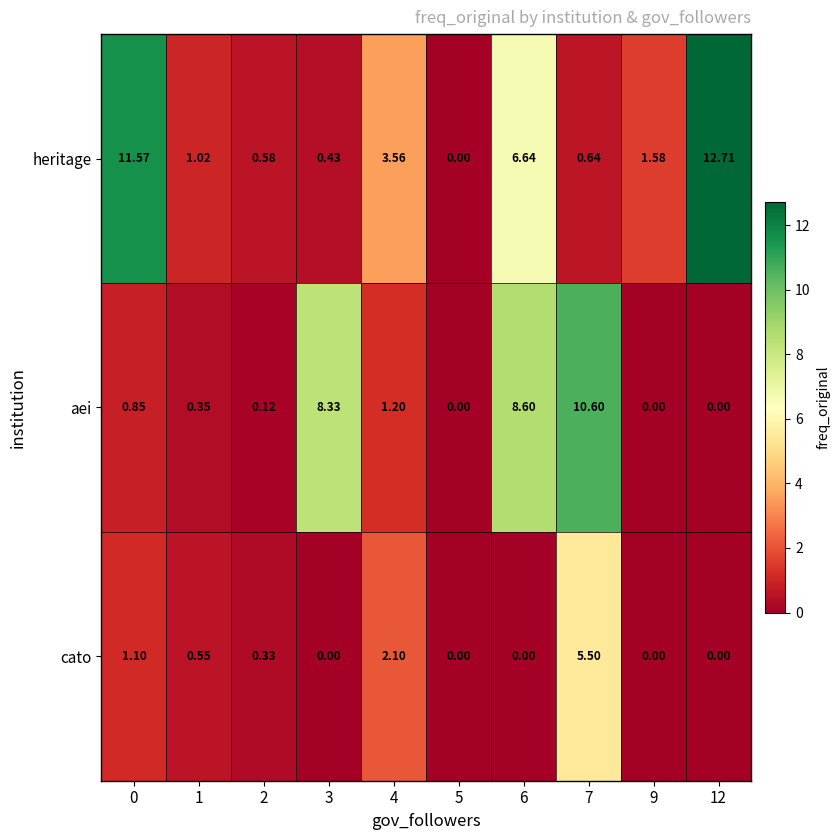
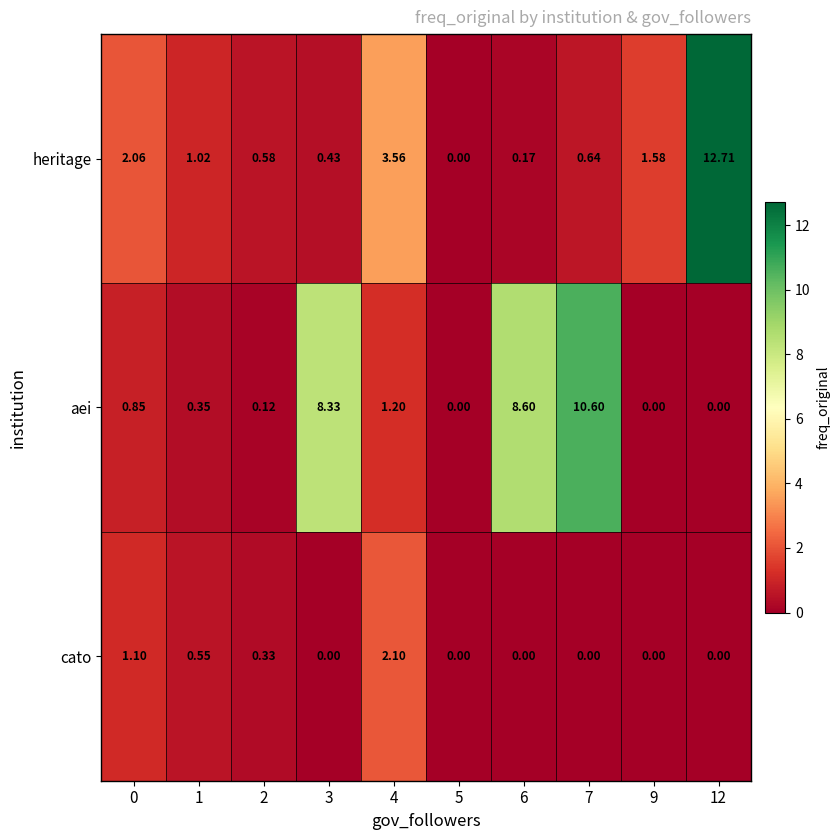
  {
    "heritage": {
-     "0": 11.57,
+     "0": 2.06,
      "1": 1.02,
      "2": 0.58,
      "3": 0.43,
      "4": 3.56,
      "5": 0.00,
-     "6": 6.64,
+     "6": 0.17,
      "7": 0.64,
      "9": 1.58,
      "12": 12.71
    },
    "aei": {
      "0": 0.85,
      "1": 0.35,
      "2": 0.12,
      "3": 8.33,
      "4": 1.20,
      "5": 0.00,
      "6": 8.60,
      "7": 10.60,
      "9": 0.00,
      "12": 0.00
    },
    "cato": {
      "0": 1.10,
      "1": 0.55,
      "2": 0.33,
      "3": 0.00,
      "4": 2.10,
      "5": 0.00,
      "6": 0.00,
-     "7": 5.50,
+     "7": 0.00,
      "9": 0.00,
      "12": 0.00
    }
  }
